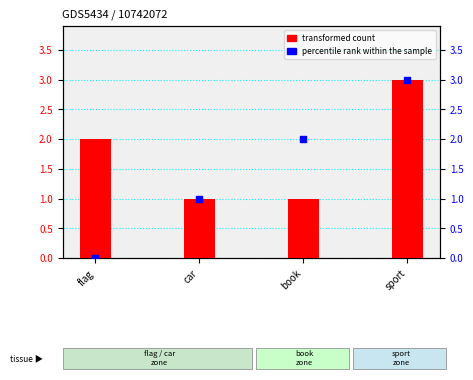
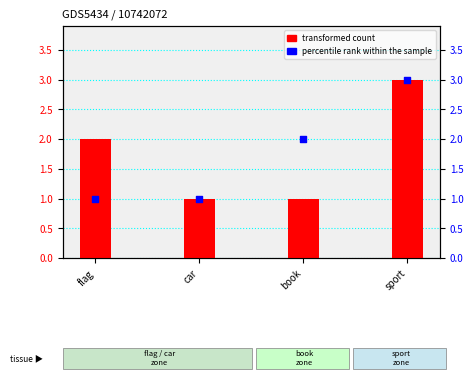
  {
    "transformed count": {
      "flag": 2.0,
      "car": 1.0,
      "book": 1.0,
      "sport": 3.0
    },
    "percentile rank within the sample": {
-     "flag": 0
+     "flag": 1
    }
  }
